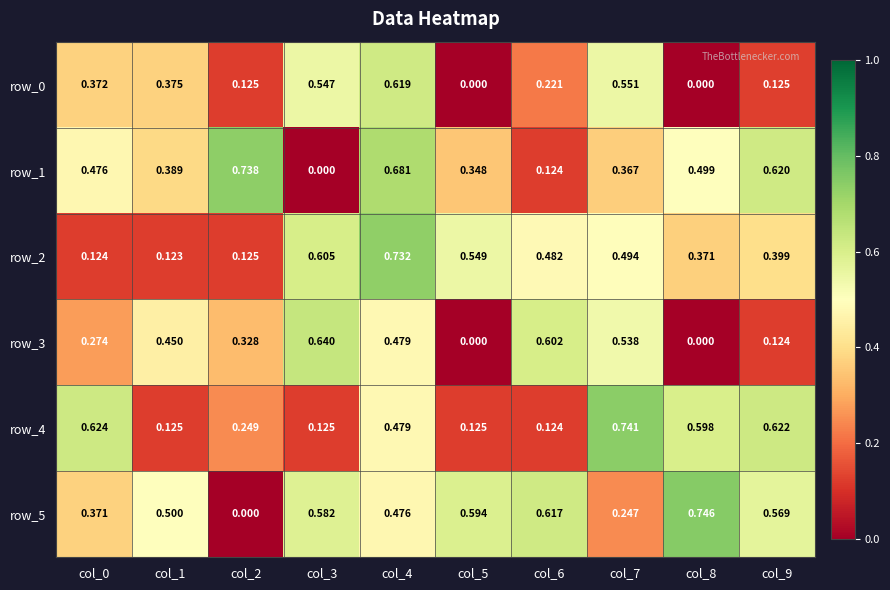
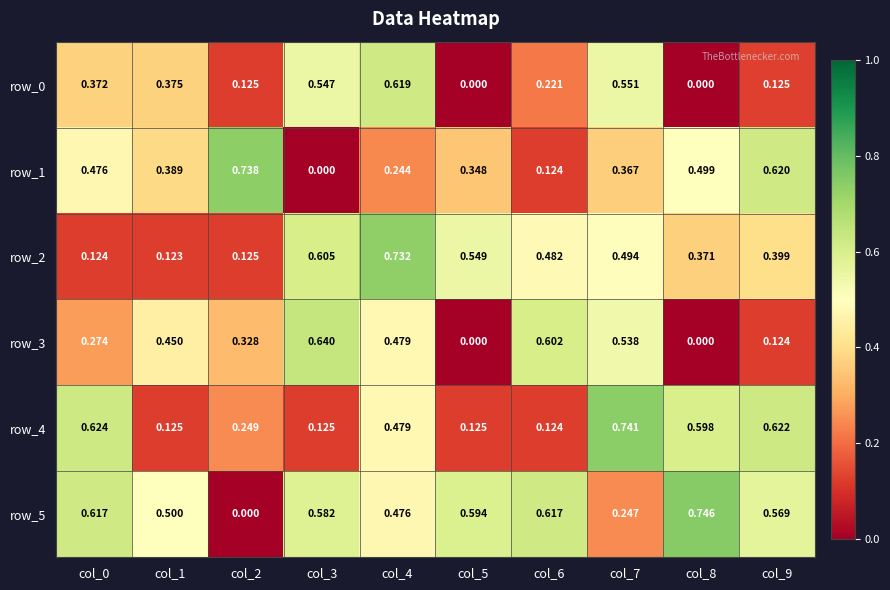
  {
    "row_0": {
      "col_0": 0.372,
      "col_1": 0.375,
      "col_2": 0.125,
      "col_3": 0.547,
      "col_4": 0.619,
      "col_5": 0.000,
      "col_6": 0.221,
      "col_7": 0.551,
      "col_8": 0.000
    },
    "row_1": {
      "col_0": 0.476,
      "col_1": 0.389,
      "col_2": 0.738,
      "col_3": 0.000,
-     "col_4": 0.681,
+     "col_4": 0.244,
      "col_5": 0.348,
      "col_6": 0.124,
      "col_7": 0.367,
      "col_8": 0.499,
      "col_9": 0.620
    },
    "row_2": {
      "col_0": 0.124,
      "col_1": 0.123,
      "col_2": 0.125,
      "col_3": 0.605,
      "col_4": 0.732,
      "col_5": 0.549,
      "col_6": 0.482,
      "col_7": 0.494,
      "col_8": 0.371,
      "col_9": 0.399
    },
    "row_3": {
      "col_0": 0.274,
      "col_1": 0.450,
      "col_2": 0.328,
      "col_3": 0.640,
      "col_4": 0.479,
      "col_5": 0.000,
      "col_6": 0.602,
      "col_7": 0.538,
      "col_8": 0.000,
      "col_9": 0.124
    },
    "row_4": {
      "col_0": 0.624,
      "col_1": 0.125,
      "col_2": 0.249,
      "col_3": 0.125,
      "col_4": 0.479,
      "col_5": 0.125,
      "col_6": 0.124,
      "col_7": 0.741,
      "col_8": 0.598,
      "col_9": 0.622
    },
    "row_5": {
-     "col_0": 0.371,
+     "col_0": 0.617,
      "col_1": 0.500,
      "col_2": 0.000,
      "col_3": 0.582,
      "col_4": 0.476,
      "col_5": 0.594,
      "col_6": 0.617,
      "col_7": 0.247,
      "col_8": 0.746,
      "col_9": 0.569
    }
  }
